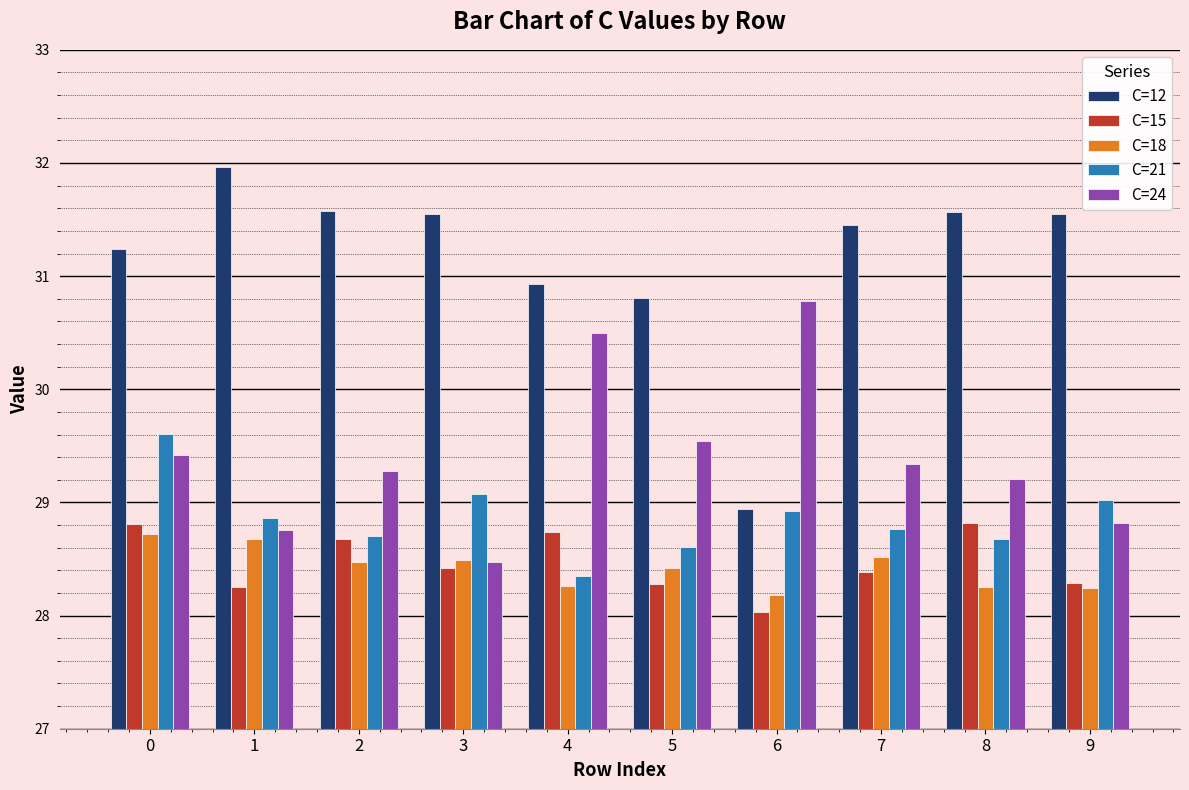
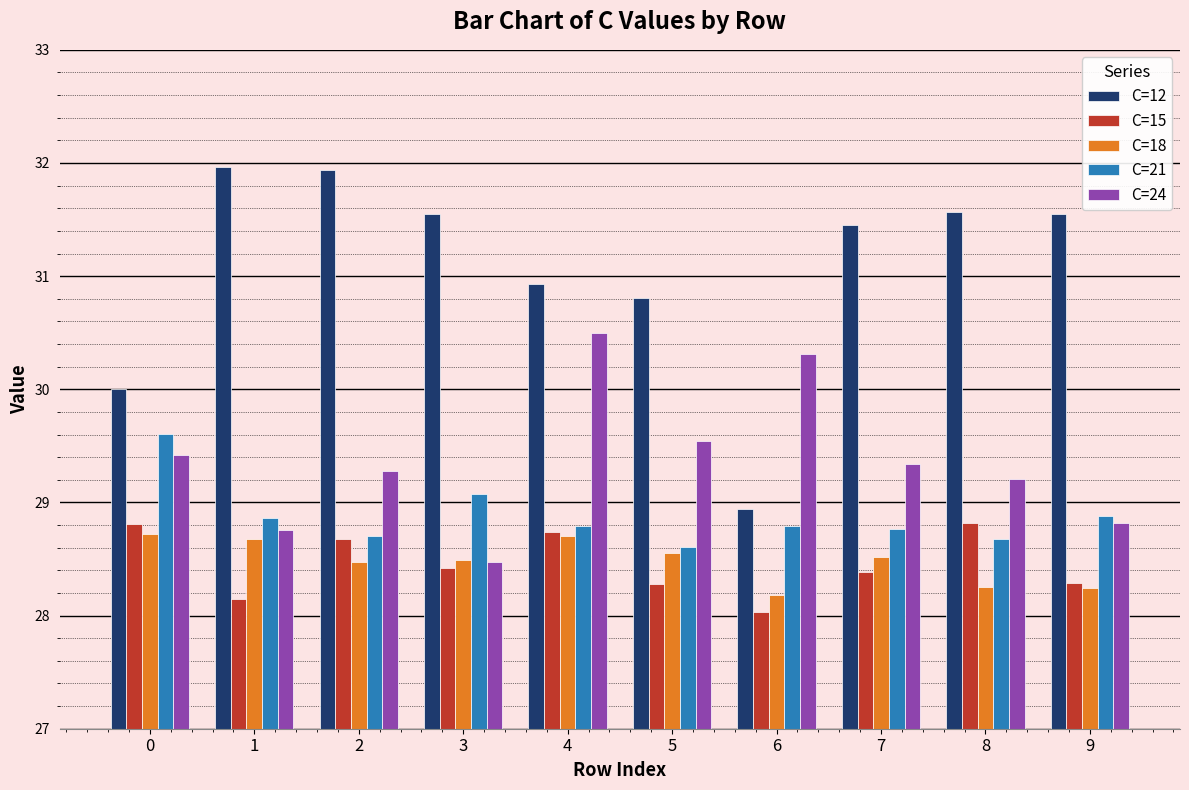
  {
    "C=12": {
-     "0": 31.24,
+     "0": 30.01,
      "1": 31.97,
-     "2": 31.57,
+     "2": 31.93,
      "3": 31.55,
      "4": 30.93,
      "5": 30.81,
      "6": 28.94,
      "7": 31.46,
      "8": 31.57,
      "9": 31.55
    },
    "C=15": {
      "0": 28.81,
-     "1": 28.25,
+     "1": 28.15,
      "2": 28.67,
      "3": 28.42,
      "4": 28.74,
      "5": 28.28,
      "6": 28.04,
      "7": 28.39,
      "8": 28.82,
      "9": 28.28
    },
    "C=18": {
      "0": 28.72,
      "1": 28.67,
      "2": 28.47,
      "3": 28.49,
-     "4": 28.26,
-     "5": 28.42,
+     "4": 28.70,
+     "5": 28.55,
      "6": 28.18,
      "7": 28.52,
      "8": 28.25,
      "9": 28.24
    },
    "C=21": {
      "0": 29.61,
      "1": 28.86,
      "2": 28.71,
      "3": 29.08,
-     "4": 28.35,
+     "4": 28.79,
      "5": 28.60,
-     "6": 28.92,
+     "6": 28.79,
      "7": 28.76,
      "8": 28.68,
-     "9": 29.02
+     "9": 28.88
    },
    "C=24": {
      "0": 29.42,
      "1": 28.76,
      "2": 29.28,
      "3": 28.47,
      "4": 30.49,
      "5": 29.54,
-     "6": 30.78,
+     "6": 30.31,
      "7": 29.34,
      "8": 29.21,
      "9": 28.82
    }
  }
